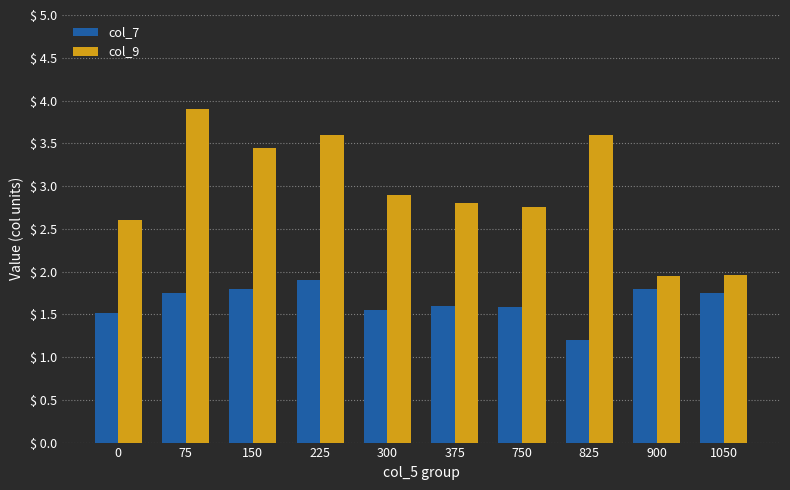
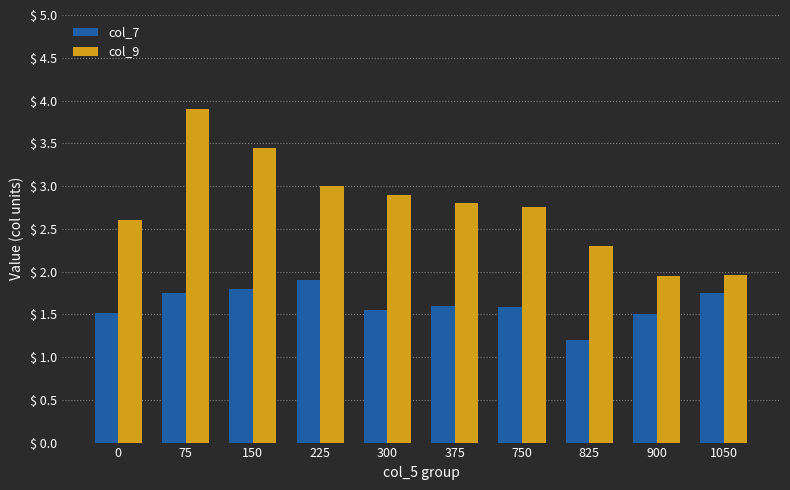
  {
    "col_7": {
      "0": "$ 1.5",
      "75": "$ 1.8",
      "150": "$ 1.8",
      "225": "$ 1.9",
      "300": "$ 1.6",
      "375": "$ 1.6",
      "750": "$ 1.6",
      "825": "$ 1.2",
-     "900": "$ 1.8",
+     "900": "$ 1.5",
      "1050": "$ 1.8"
    },
    "col_9": {
      "0": "$ 2.6",
      "75": "$ 3.9",
      "150": "$ 3.5",
-     "225": "$ 3.6",
+     "225": "$ 3.0",
      "300": "$ 2.9",
      "375": "$ 2.8",
      "750": "$ 2.8",
-     "825": "$ 3.6",
+     "825": "$ 2.3",
      "900": "$ 2.0",
      "1050": "$ 2.0"
    }
  }
